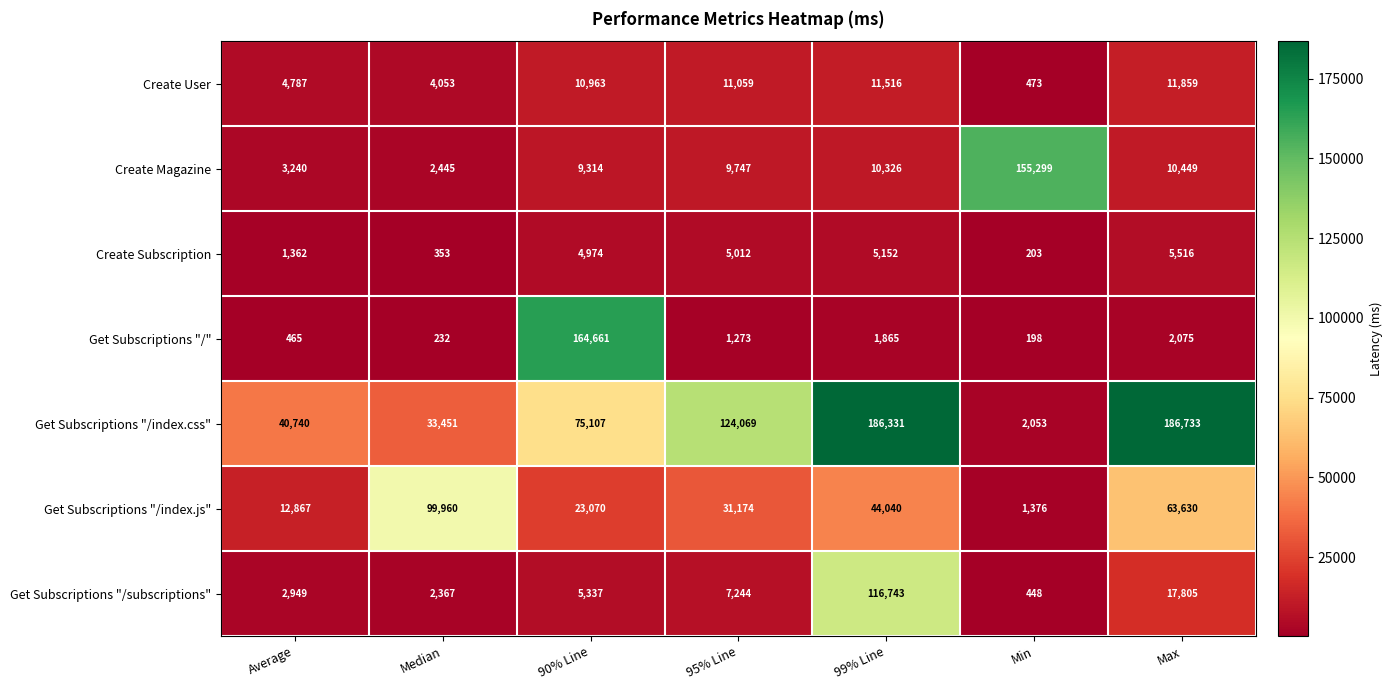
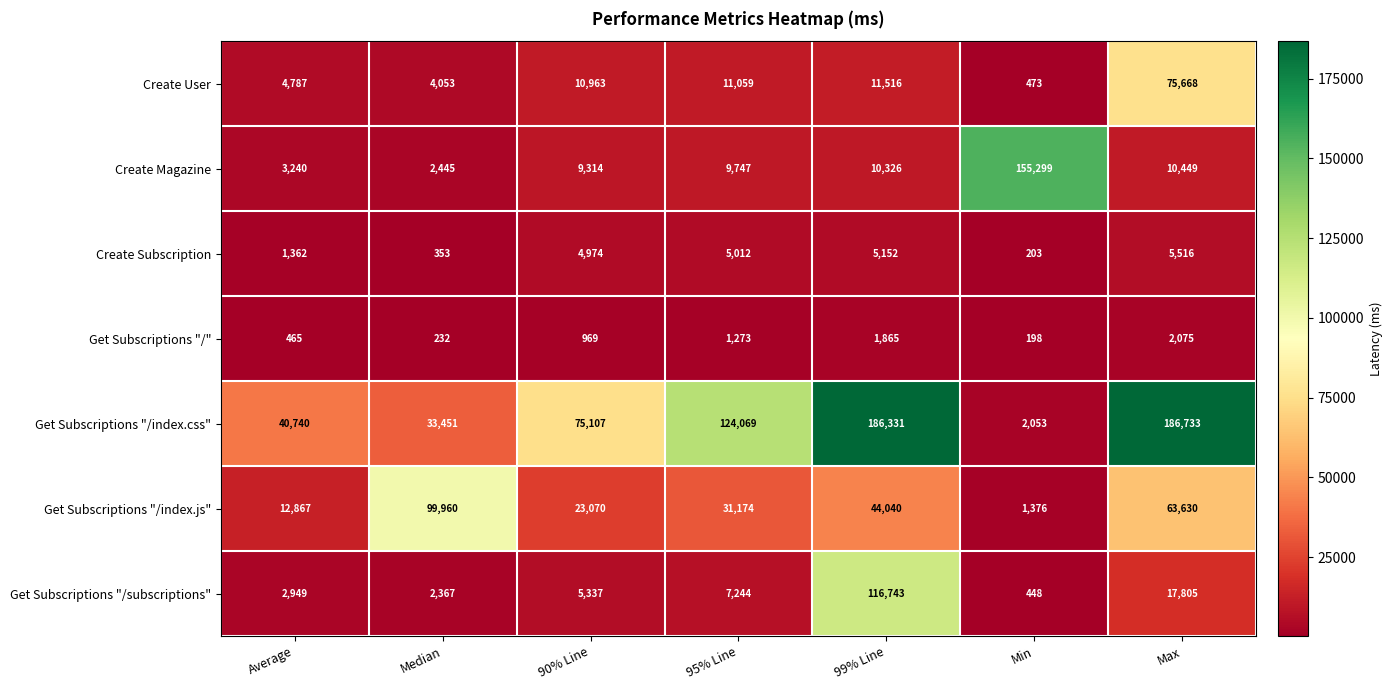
  {
    "Create User": {
      "Average": "4,787",
      "Median": "4,053",
      "90% Line": "10,963",
      "95% Line": "11,059",
      "99% Line": "11,516",
      "Min": "473",
-     "Max": "11,859"
+     "Max": "75,668"
    },
    "Create Magazine": {
      "Average": "3,240",
      "Median": "2,445",
      "90% Line": "9,314",
      "95% Line": "9,747",
      "99% Line": "10,326",
      "Min": "155,299",
      "Max": "10,449"
    },
    "Create Subscription": {
      "Average": "1,362",
      "Median": "353",
      "90% Line": "4,974",
      "95% Line": "5,012",
      "99% Line": "5,152",
      "Min": "203",
      "Max": "5,516"
    },
    "Get Subscriptions \"/\"": {
      "Average": "465",
      "Median": "232",
-     "90% Line": "164,661",
+     "90% Line": "969",
      "95% Line": "1,273",
      "99% Line": "1,865",
      "Min": "198",
      "Max": "2,075"
    },
    "Get Subscriptions \"/index.css\"": {
      "Average": "40,740",
      "Median": "33,451",
      "90% Line": "75,107",
      "95% Line": "124,069",
      "99% Line": "186,331",
      "Min": "2,053",
      "Max": "186,733"
    },
    "Get Subscriptions \"/index.js\"": {
      "Average": "12,867",
      "Median": "99,960",
      "90% Line": "23,070",
      "95% Line": "31,174",
      "99% Line": "44,040",
      "Min": "1,376",
      "Max": "63,630"
    },
    "Get Subscriptions \"/subscriptions\"": {
      "Average": "2,949",
      "Median": "2,367",
      "90% Line": "5,337",
      "95% Line": "7,244",
      "99% Line": "116,743",
      "Min": "448",
      "Max": "17,805"
    }
  }
